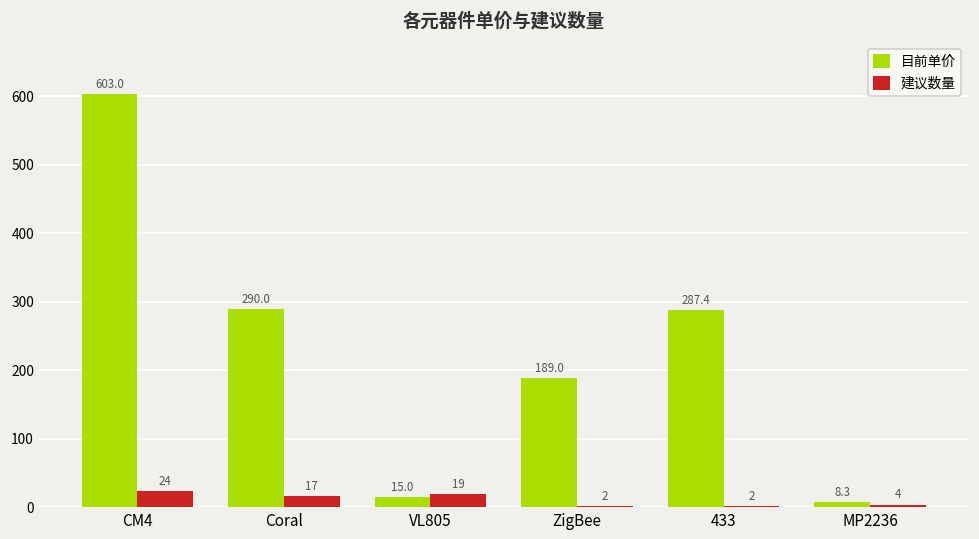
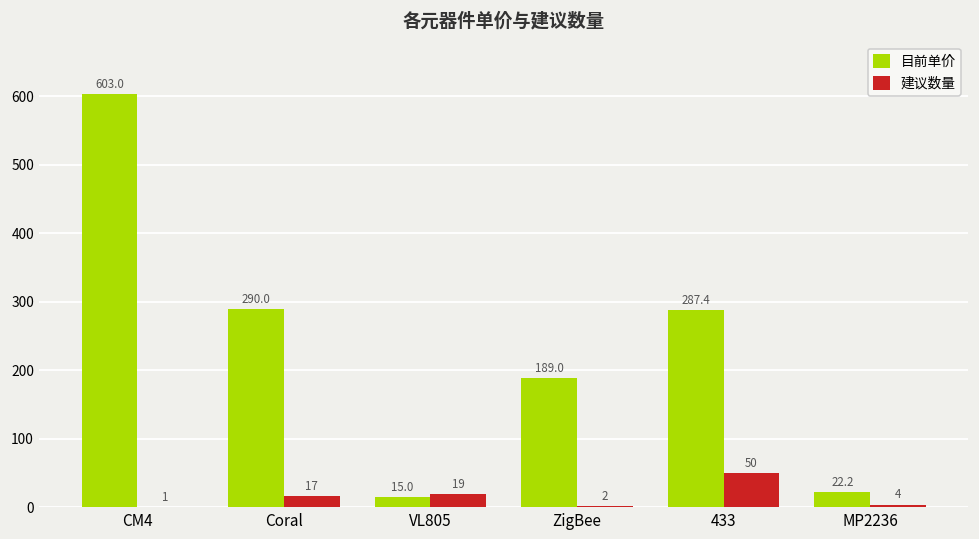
  {
    "目前单价": {
      "CM4": 603.0,
      "Coral": 290.0,
      "VL805": 15.0,
      "ZigBee": 189.0,
      "433": 287.4,
-     "MP2236": 8.3
+     "MP2236": 22.2
    },
    "建议数量": {
-     "CM4": 24,
+     "CM4": 1,
      "Coral": 17,
      "VL805": 19,
      "ZigBee": 2,
-     "433": 2,
+     "433": 50,
      "MP2236": 4
    }
  }
